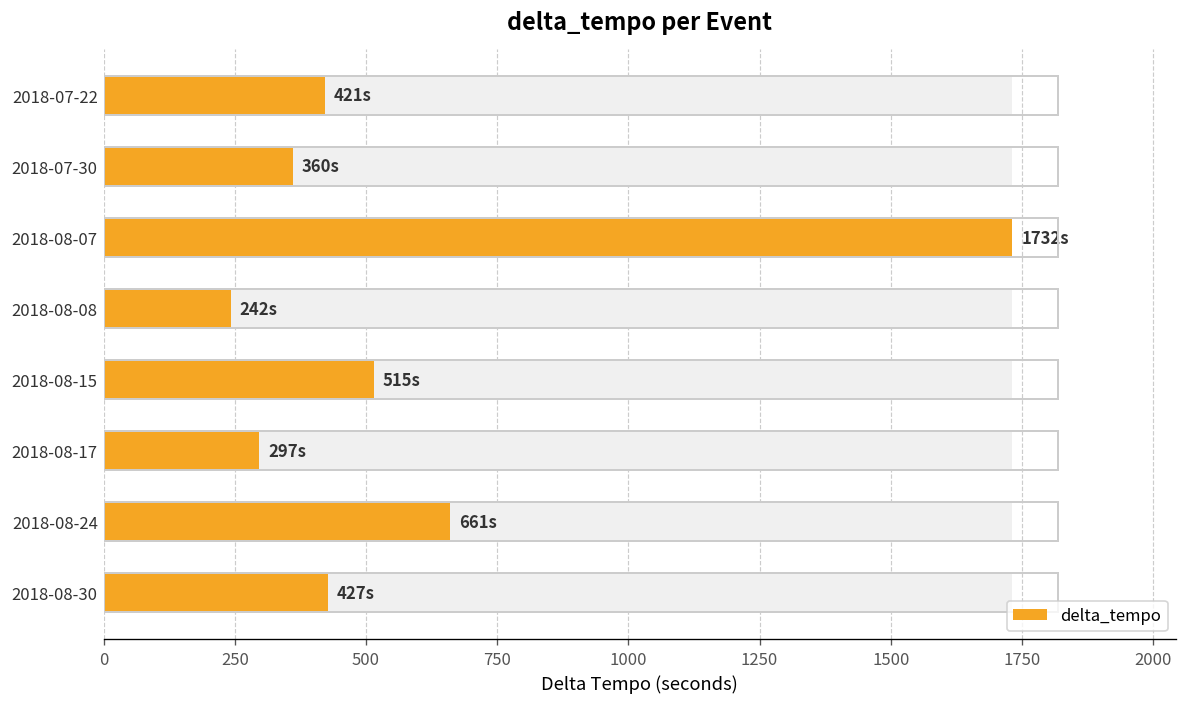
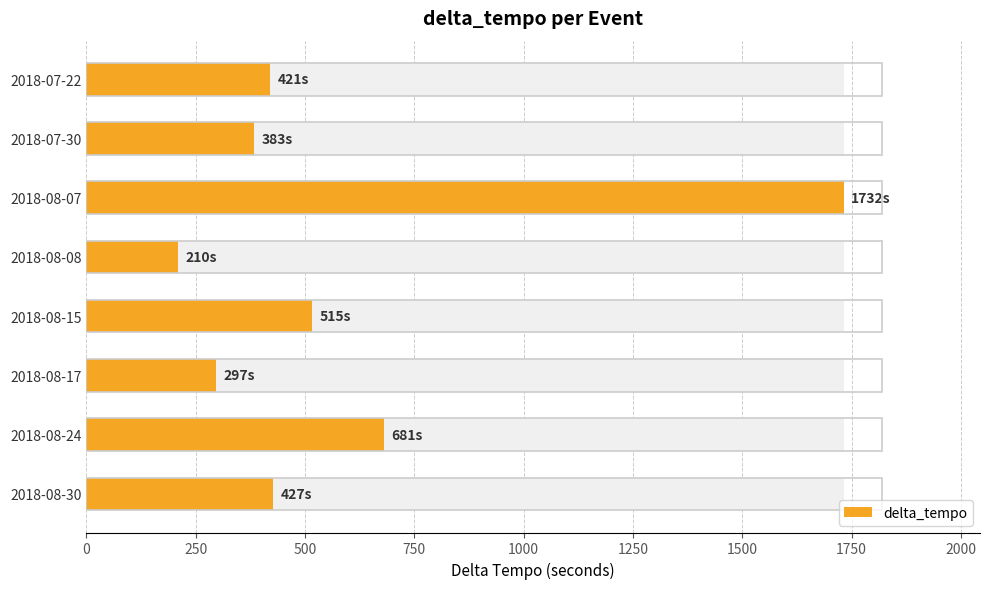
  {
    "delta_tempo": {
-     "2018-07-30": "360s",
+     "2018-07-30": "383s",
      "2018-08-07": "1732s",
-     "2018-08-08": "242s",
-     "2018-08-24": "661s"
+     "2018-08-08": "210s",
+     "2018-08-24": "681s"
    }
  }
